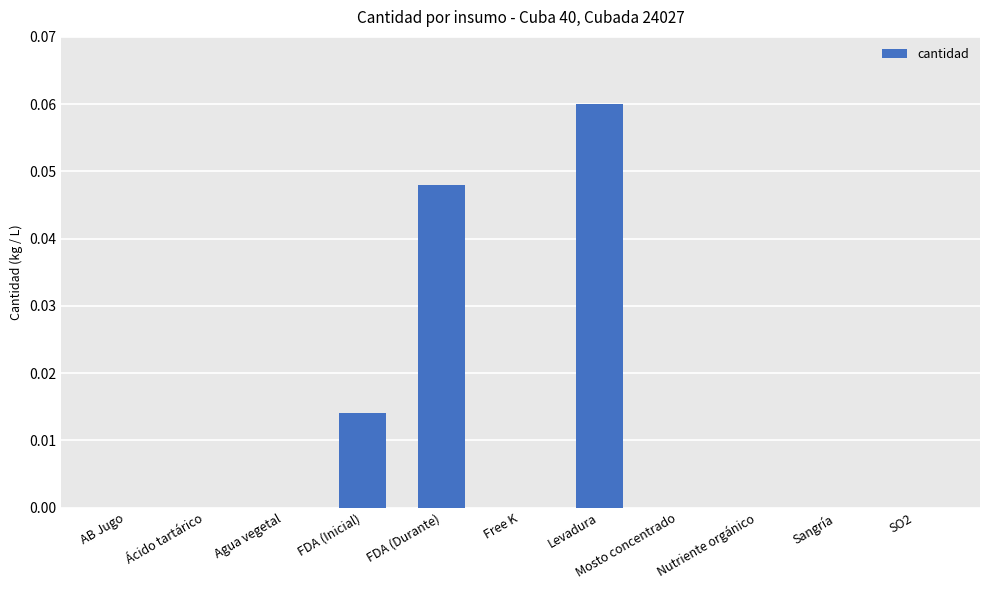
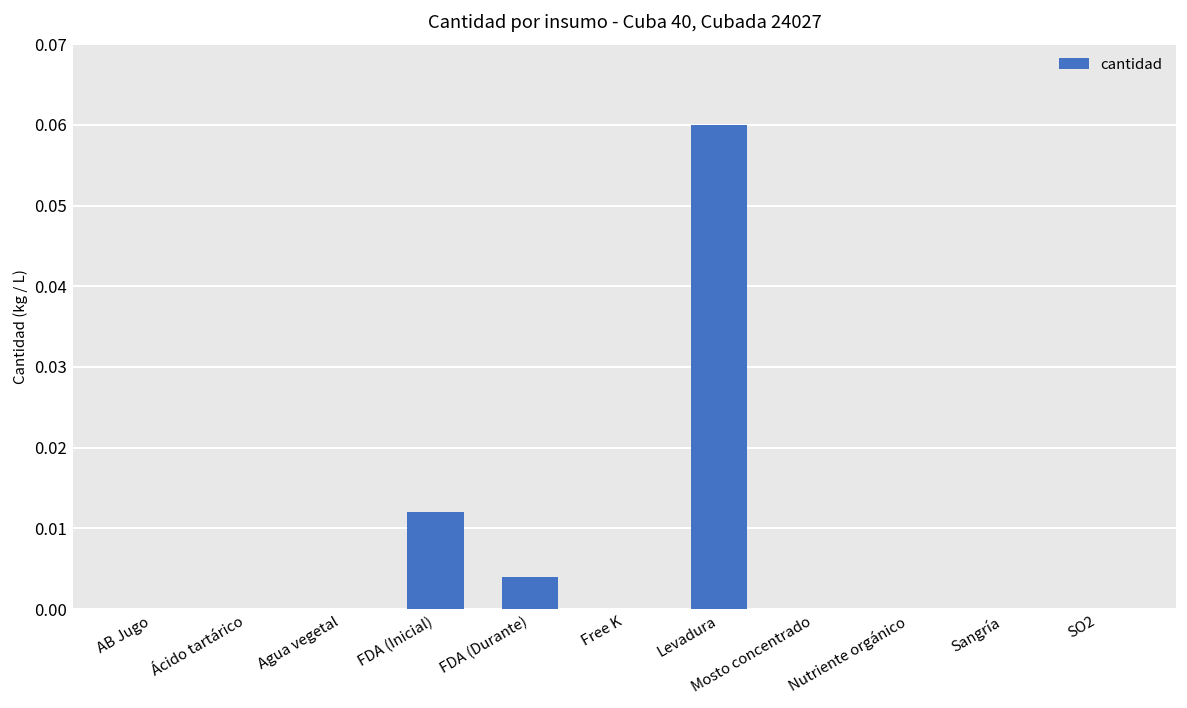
  {
    "AB Jugo": 0.000,
    "Ácido tartárico": 0.000,
    "Agua vegetal": 0.000,
-   "FDA (Inicial)": 0.014,
-   "FDA (Durante)": 0.048,
+   "FDA (Inicial)": 0.012,
+   "FDA (Durante)": 0.004,
    "Free K": 0.000,
    "Levadura": 0.060,
    "Mosto concentrado": 0.000,
    "Nutriente orgánico": 0.000,
    "Sangría": 0.000,
    "SO2": 0.000
  }
